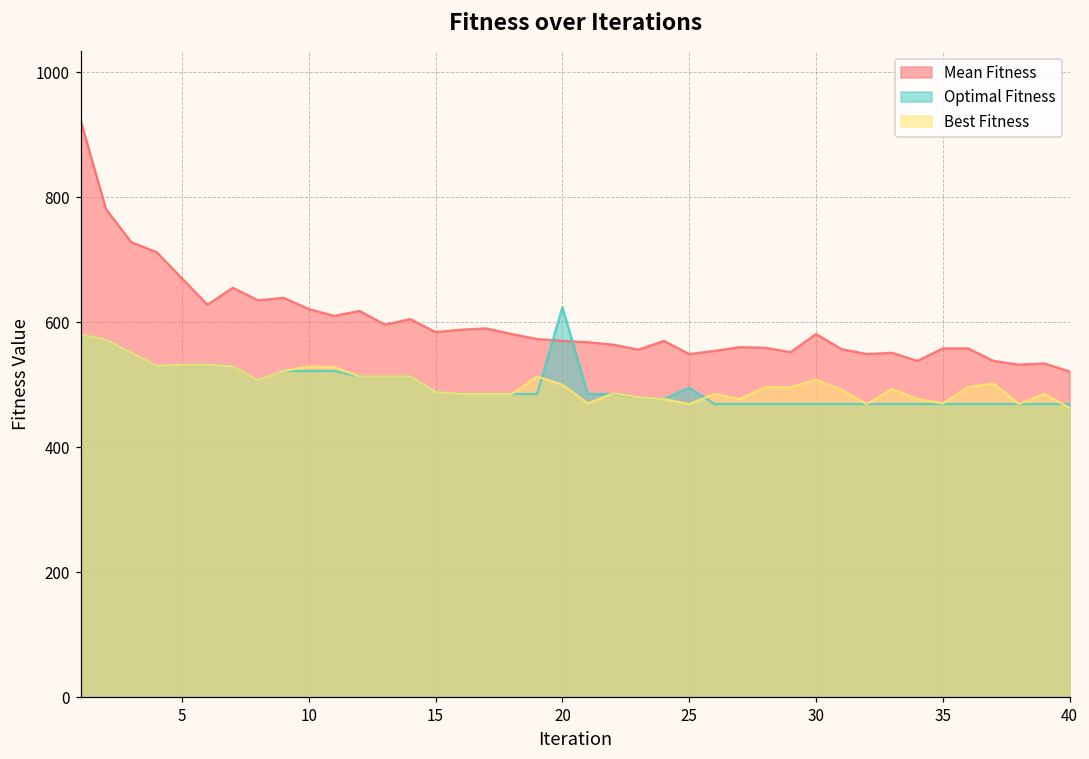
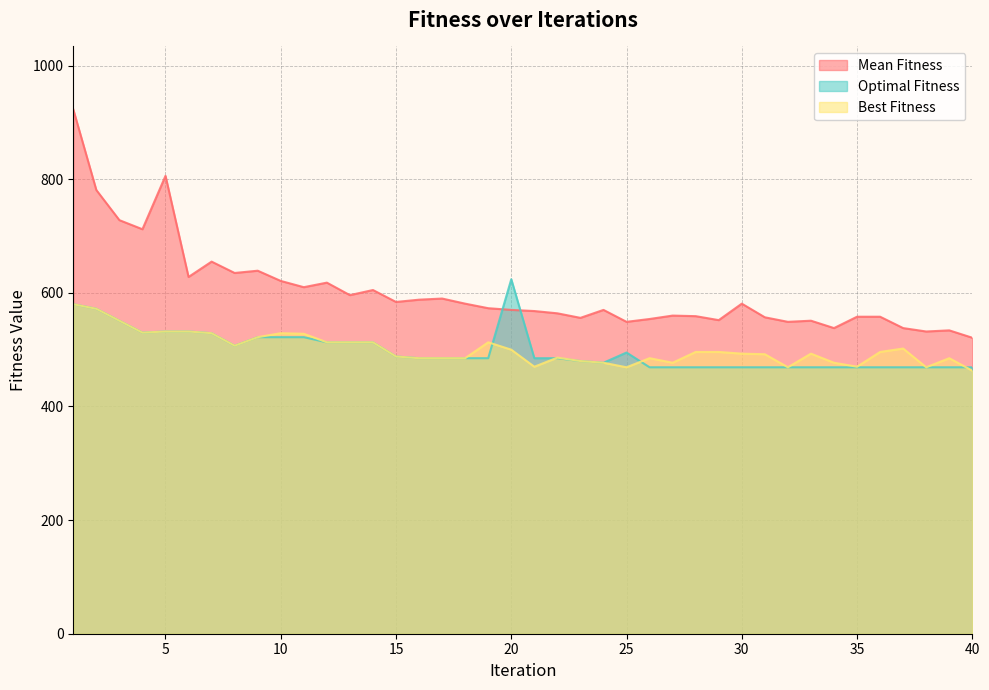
  {
    "Mean Fitness": {
-     "5": 670,
+     "5": 810,
      "10": 620,
      "15": 580,
      "20": 570,
      "25": 550,
      "30": 580,
      "35": 560,
      "40": 520
    },
    "Optimal Fitness": {
      "10": 520,
      "20": 620,
      "25": 500,
      "30": 470,
      "40": 470
    },
    "Best Fitness": {
      "10": 530,
      "20": 500,
      "25": 470,
-     "30": 510,
+     "30": 490,
      "40": 460
    }
  }
